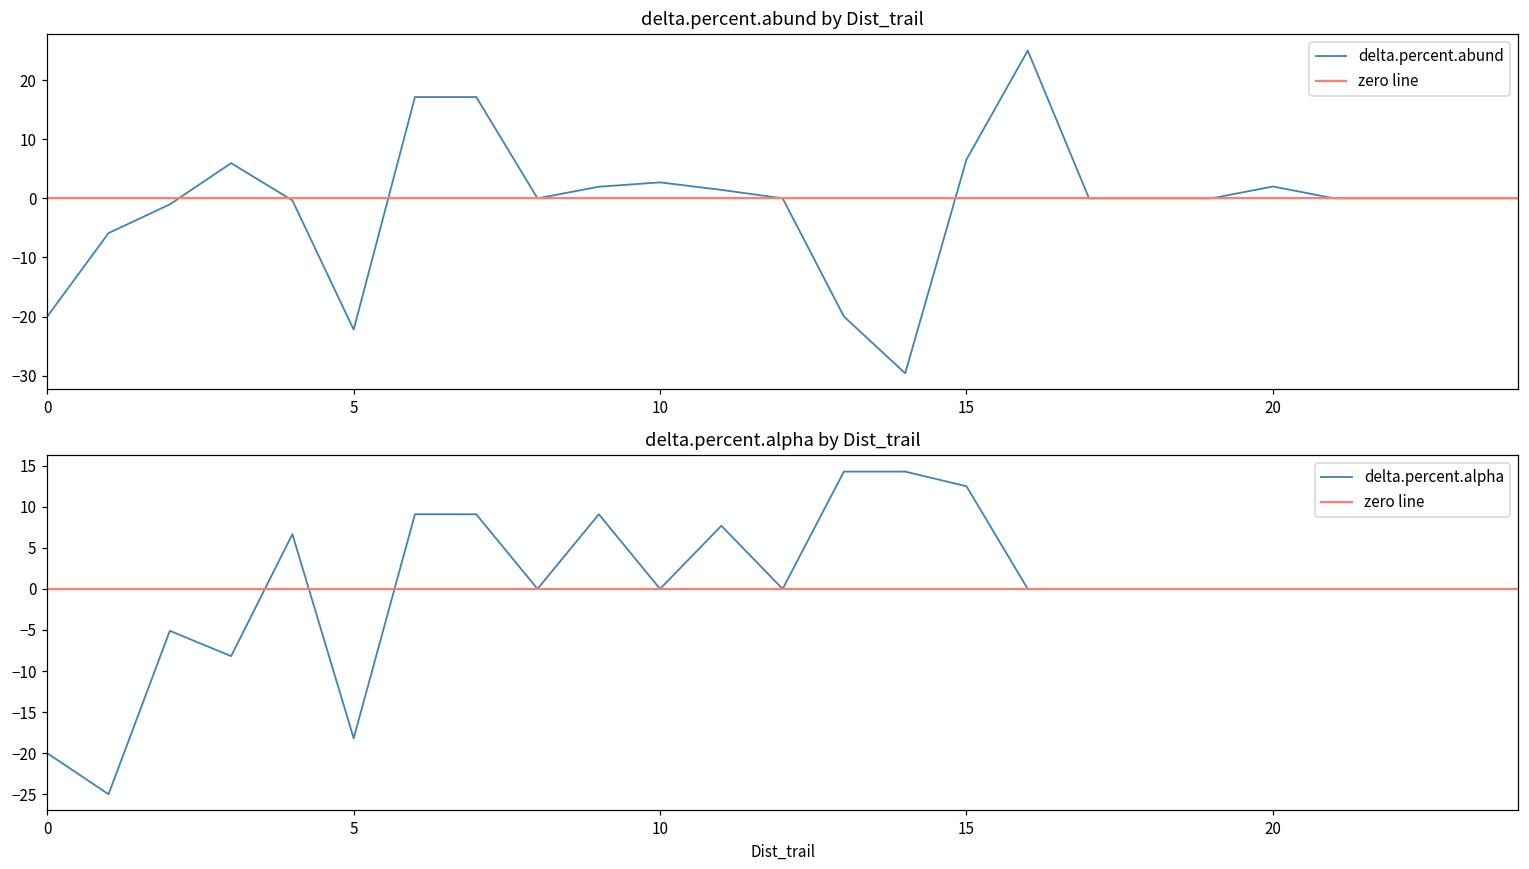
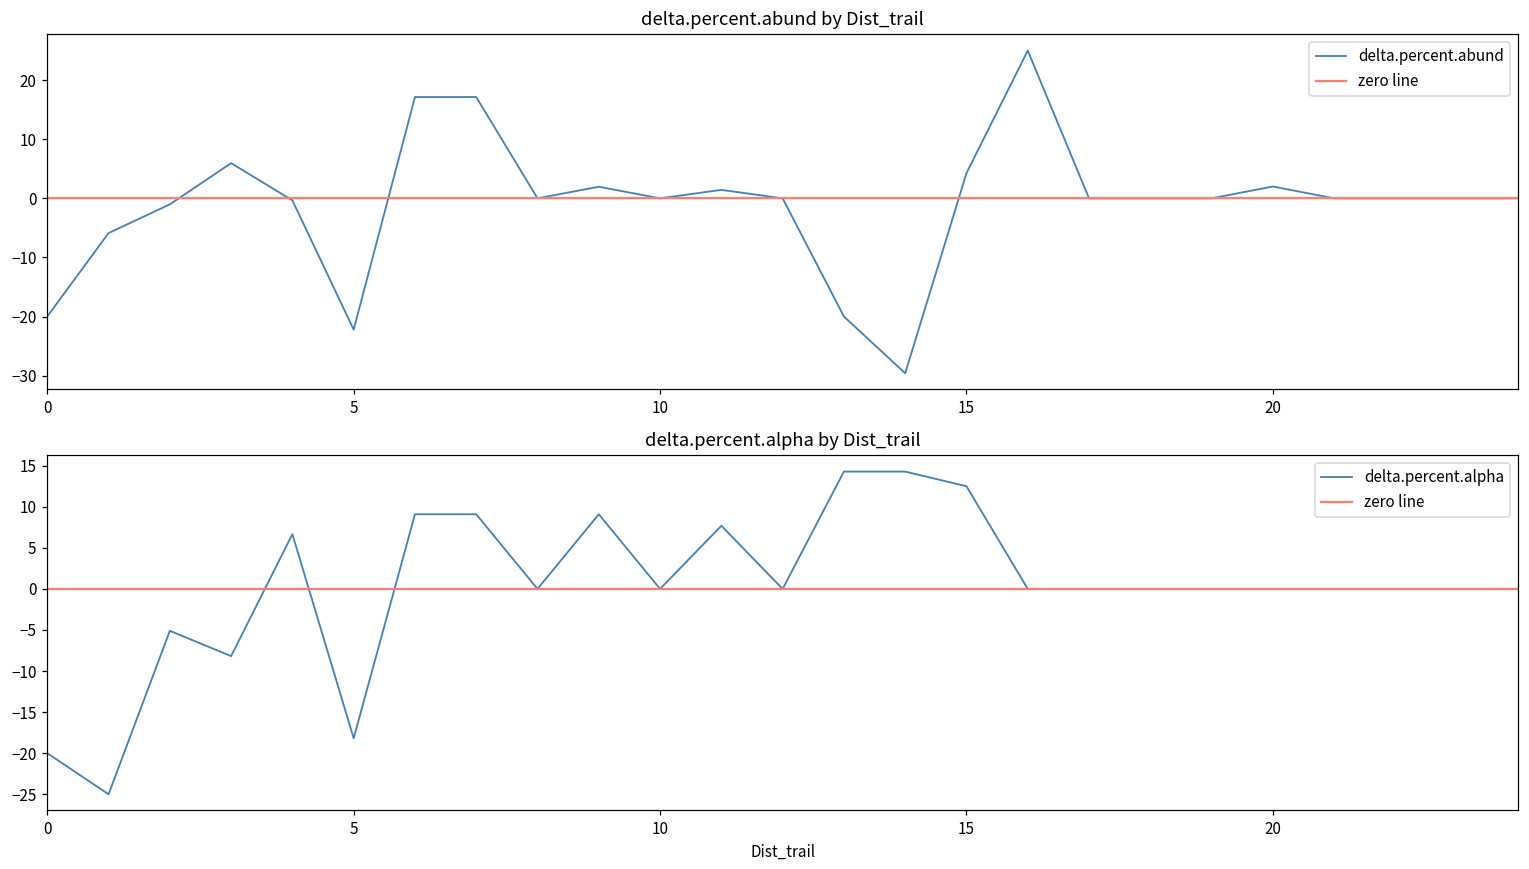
  {
    "delta.percent.abund by Dist_trail": {
      "0": -20,
      "5": -22,
-     "10": 3,
-     "15": 7,
+     "10": 0,
+     "15": 4,
      "20": 2
    },
    "delta.percent.alpha by Dist_trail": {
      "0": -20,
      "5": -18,
      "10": 0,
      "15": 13,
      "20": 0
    }
  }
